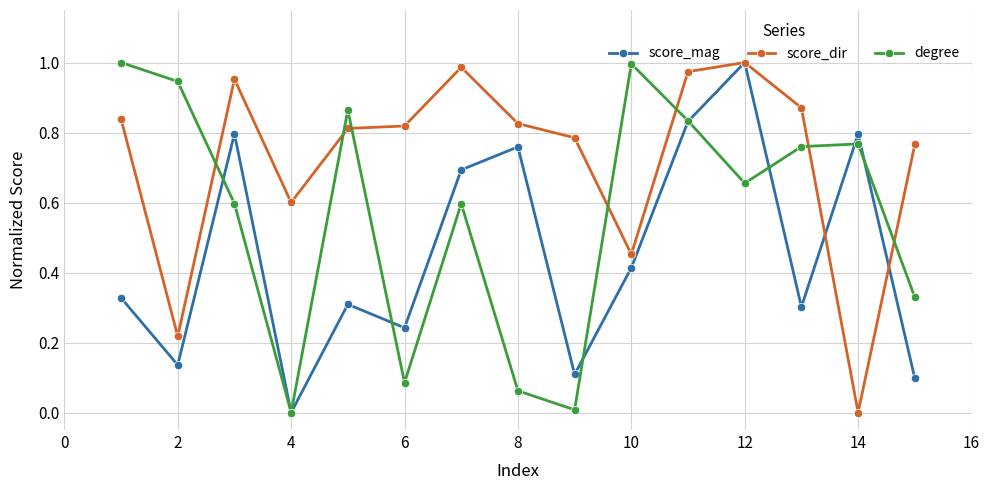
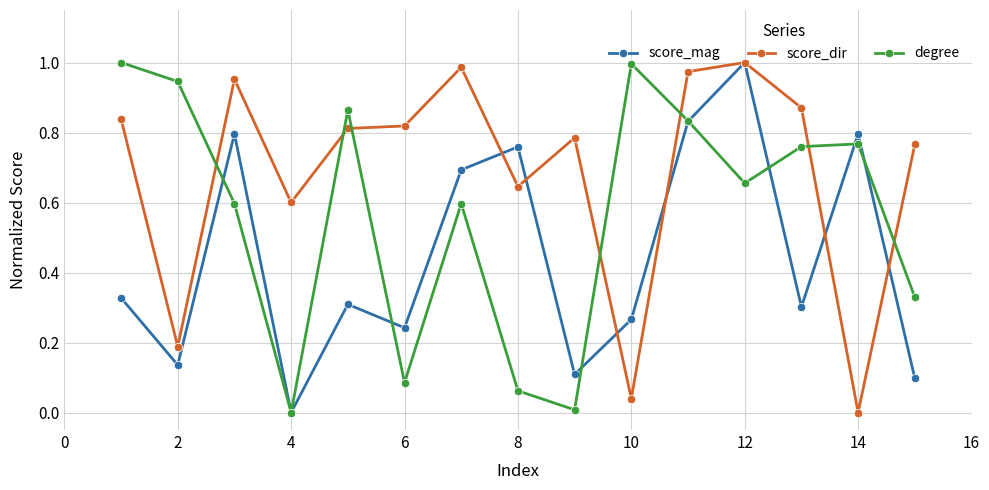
  {
    "score_mag": {
      "2": 0.14,
      "6": 0.24,
      "8": 0.76,
-     "10": 0.41,
+     "10": 0.27,
      "14": 0.80
    },
    "score_dir": {
-     "2": 0.22,
+     "2": 0.19,
      "4": 0.60,
      "6": 0.82,
-     "8": 0.83,
-     "10": 0.45,
+     "8": 0.65,
+     "10": 0.04,
      "14": 0.00
    },
    "degree": {
      "2": 0.95,
      "6": 0.09,
      "8": 0.06,
      "10": 1.00,
      "12": 0.66,
      "14": 0.77
    }
  }
